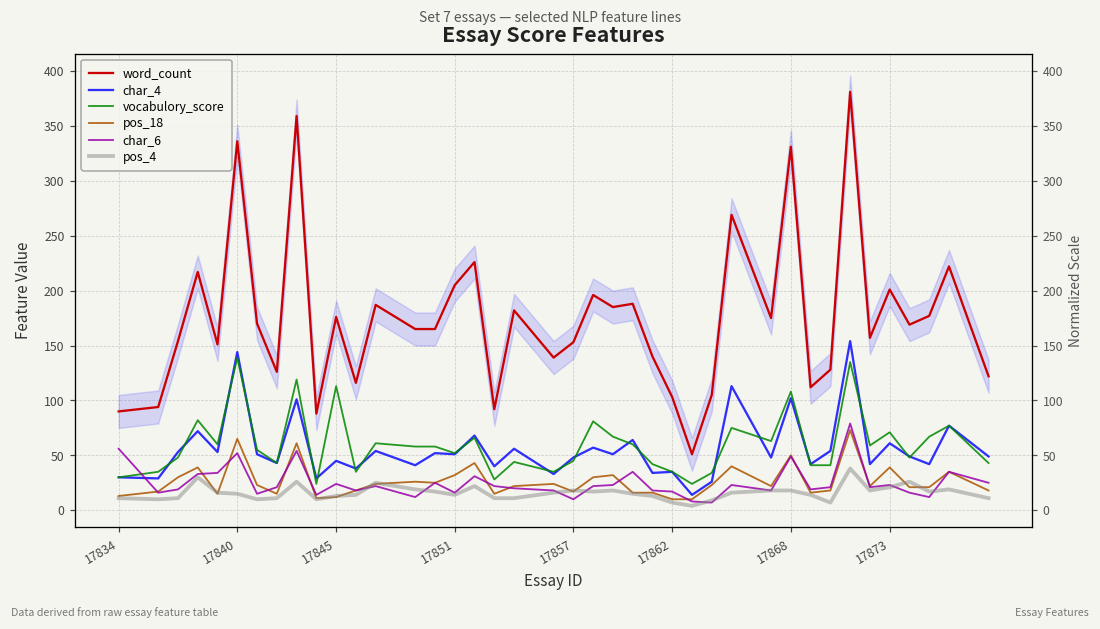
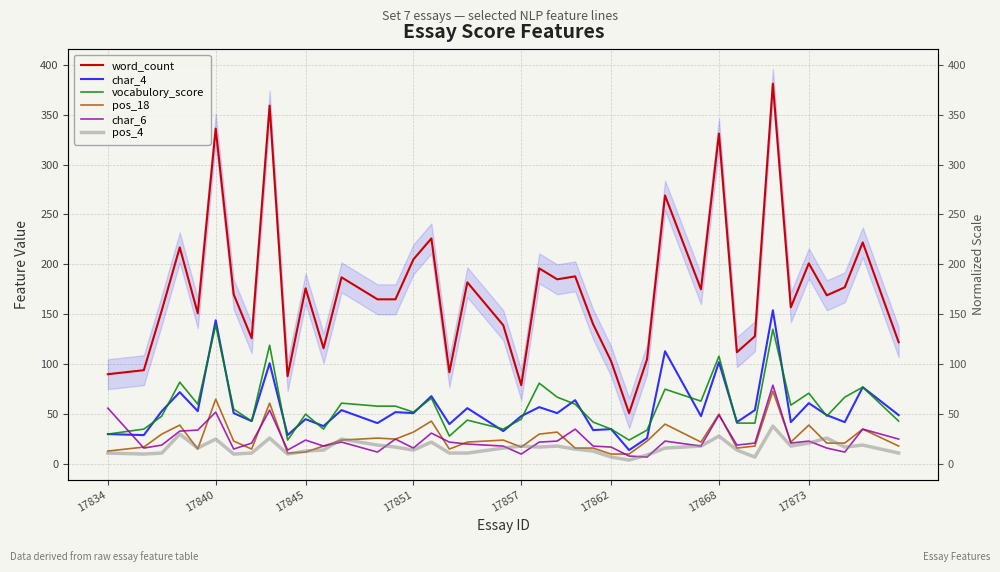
  {
    "word_count": {
      "17834": 90,
      "17840": 340,
      "17845": 180,
      "17851": 210,
-     "17857": 150,
+     "17857": 80,
      "17862": 100,
      "17868": 330,
      "17873": 200
    },
    "vocabulory_score": {
      "17840": 140,
-     "17845": 110,
+     "17845": 50,
      "17857": 50,
      "17868": 110,
      "17873": 70
    },
    "pos_18": {
      "17840": 70,
      "17851": 30,
      "17862": 10,
      "17873": 40
    },
    "char_6": {
      "17834": 60,
      "17840": 50,
      "17845": 20,
      "17857": 10,
      "17862": 20
    },
    "pos_4": {
-     "17840": 20,
+     "17840": 30,
      "17862": 10,
-     "17868": 20
+     "17868": 30
    }
  }
